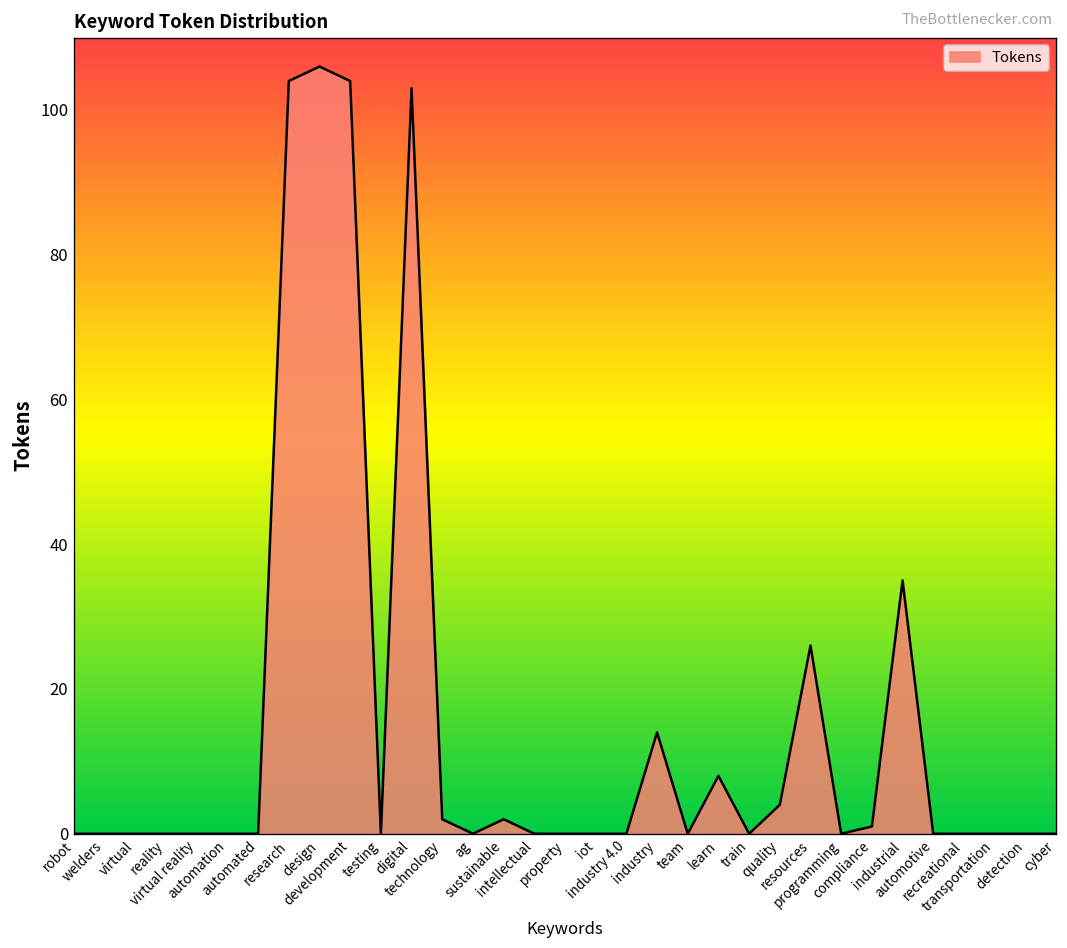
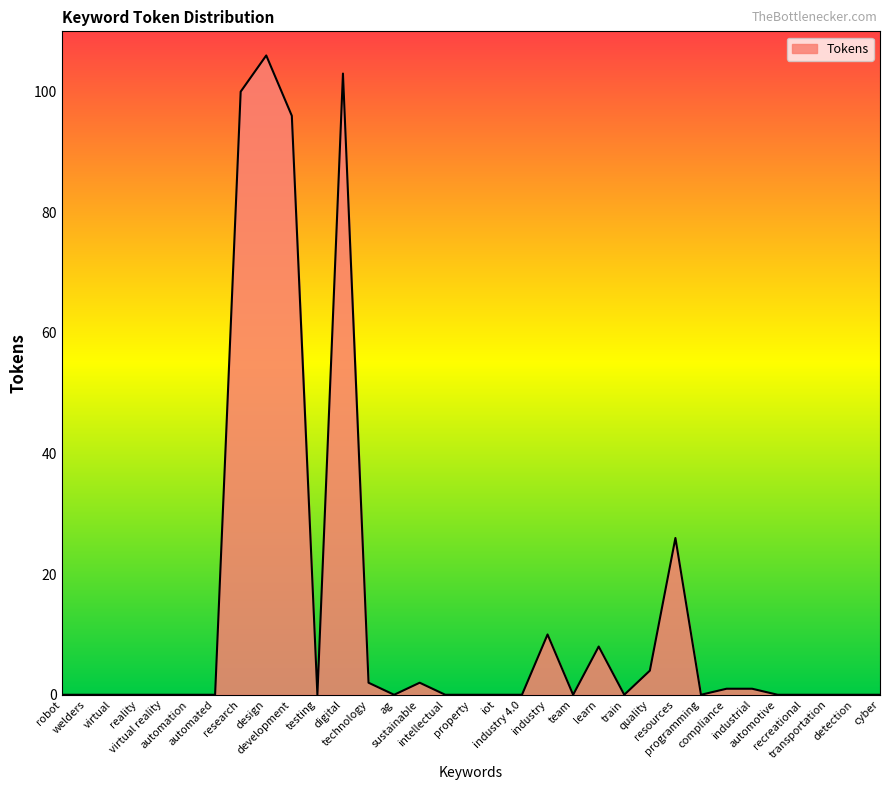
  {
    "robot": 0,
    "welders": 0,
    "virtual": 0,
    "reality": 0,
    "virtual reality": 0,
    "automation": 0,
    "automated": 0,
-   "research": 104,
+   "research": 100,
    "design": 106,
-   "development": 104,
+   "development": 96,
    "testing": 0,
    "digital": 103,
    "technology": 2,
    "ag": 0,
    "sustainable": 2,
    "intellectual": 0,
    "property": 0,
    "iot": 0,
    "industry 4.0": 0,
-   "industry": 14,
+   "industry": 10,
    "team": 0,
    "learn": 8,
    "train": 0,
    "quality": 4,
    "resources": 26,
    "programming": 0,
    "compliance": 1,
-   "industrial": 35,
+   "industrial": 1,
    "automotive": 0,
    "recreational": 0,
    "transportation": 0,
    "detection": 0,
    "cyber": 0
  }
